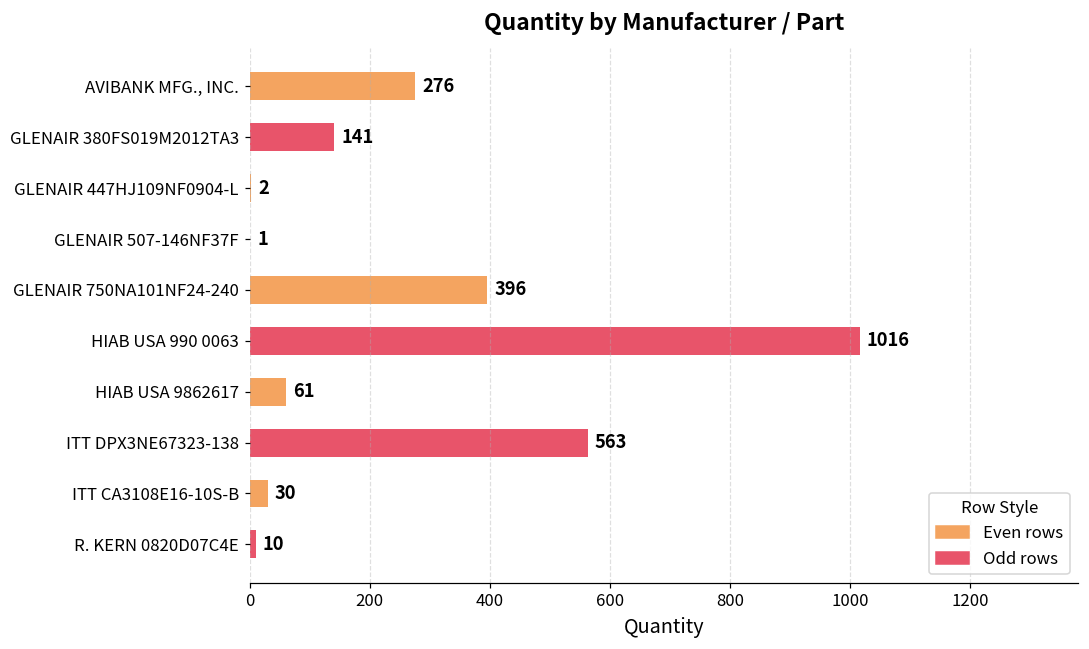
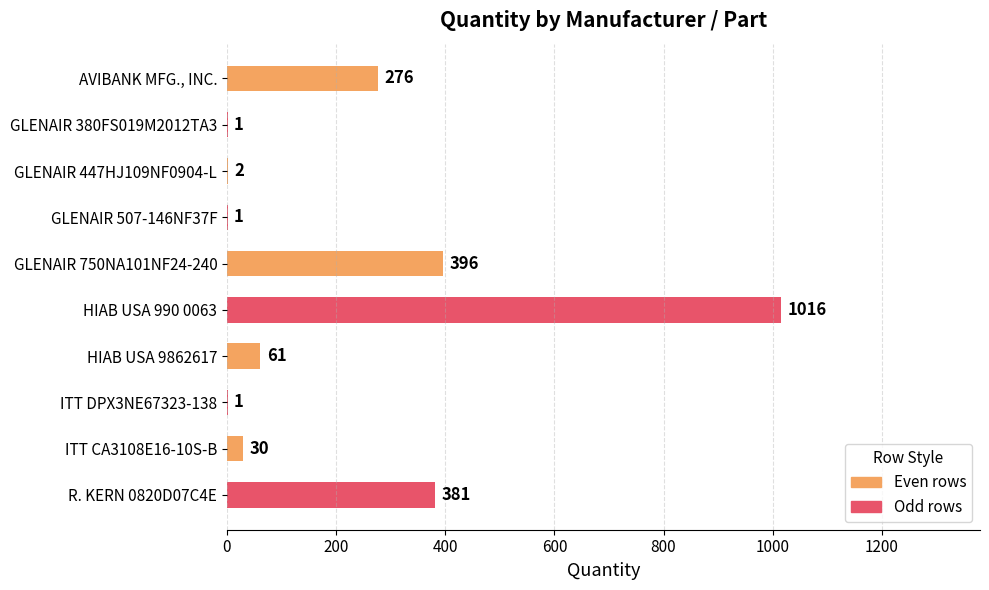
  {
    "AVIBANK MFG., INC.": 276,
-   "GLENAIR 380FS019M2012TA3": 141,
+   "GLENAIR 380FS019M2012TA3": 1,
    "GLENAIR 447HJ109NF0904-L": 2,
    "GLENAIR 507-146NF37F": 1,
    "GLENAIR 750NA101NF24-240": 396,
    "HIAB USA 990 0063": 1016,
    "HIAB USA 9862617": 61,
-   "ITT DPX3NE67323-138": 563,
+   "ITT DPX3NE67323-138": 1,
    "ITT CA3108E16-10S-B": 30,
-   "R. KERN 0820D07C4E": 10
+   "R. KERN 0820D07C4E": 381
  }
